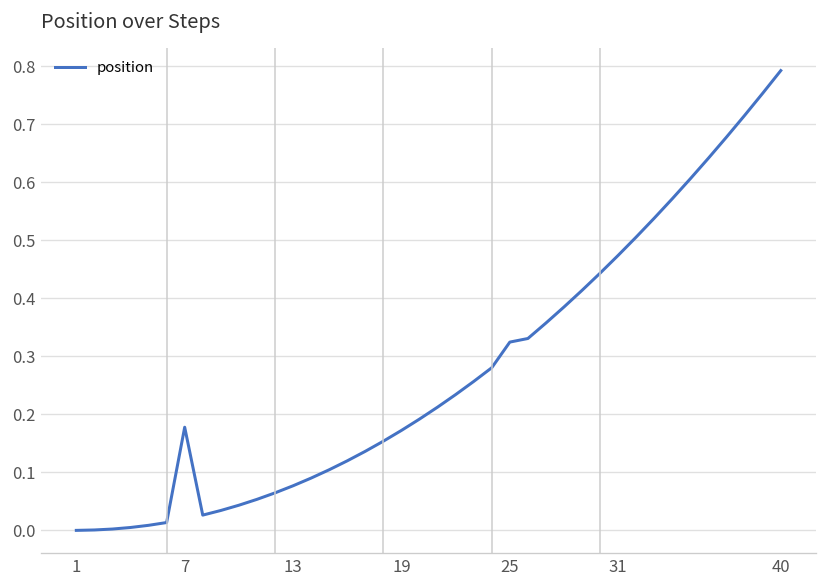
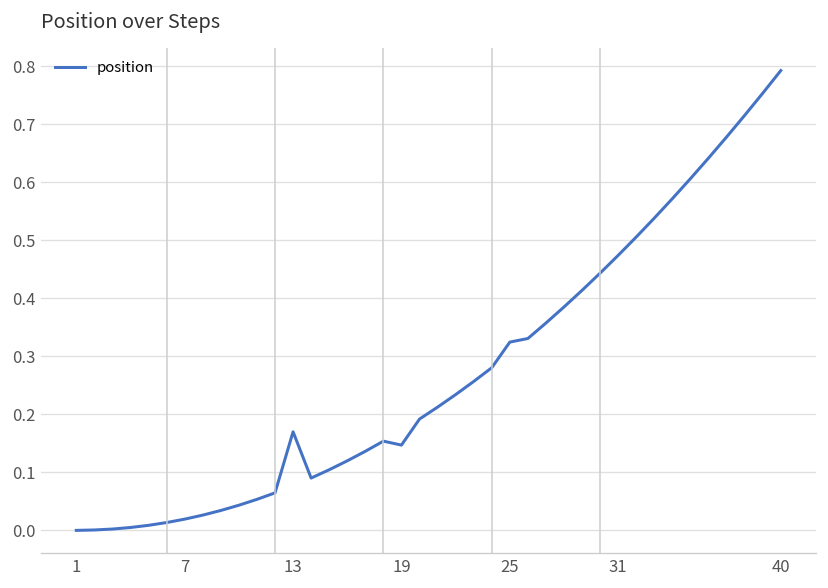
  {
    "1": 0.00,
-   "7": 0.18,
-   "13": 0.08,
-   "19": 0.17,
+   "7": 0.02,
+   "13": 0.17,
+   "19": 0.15,
    "25": 0.32,
    "31": 0.47,
    "40": 0.79
  }
